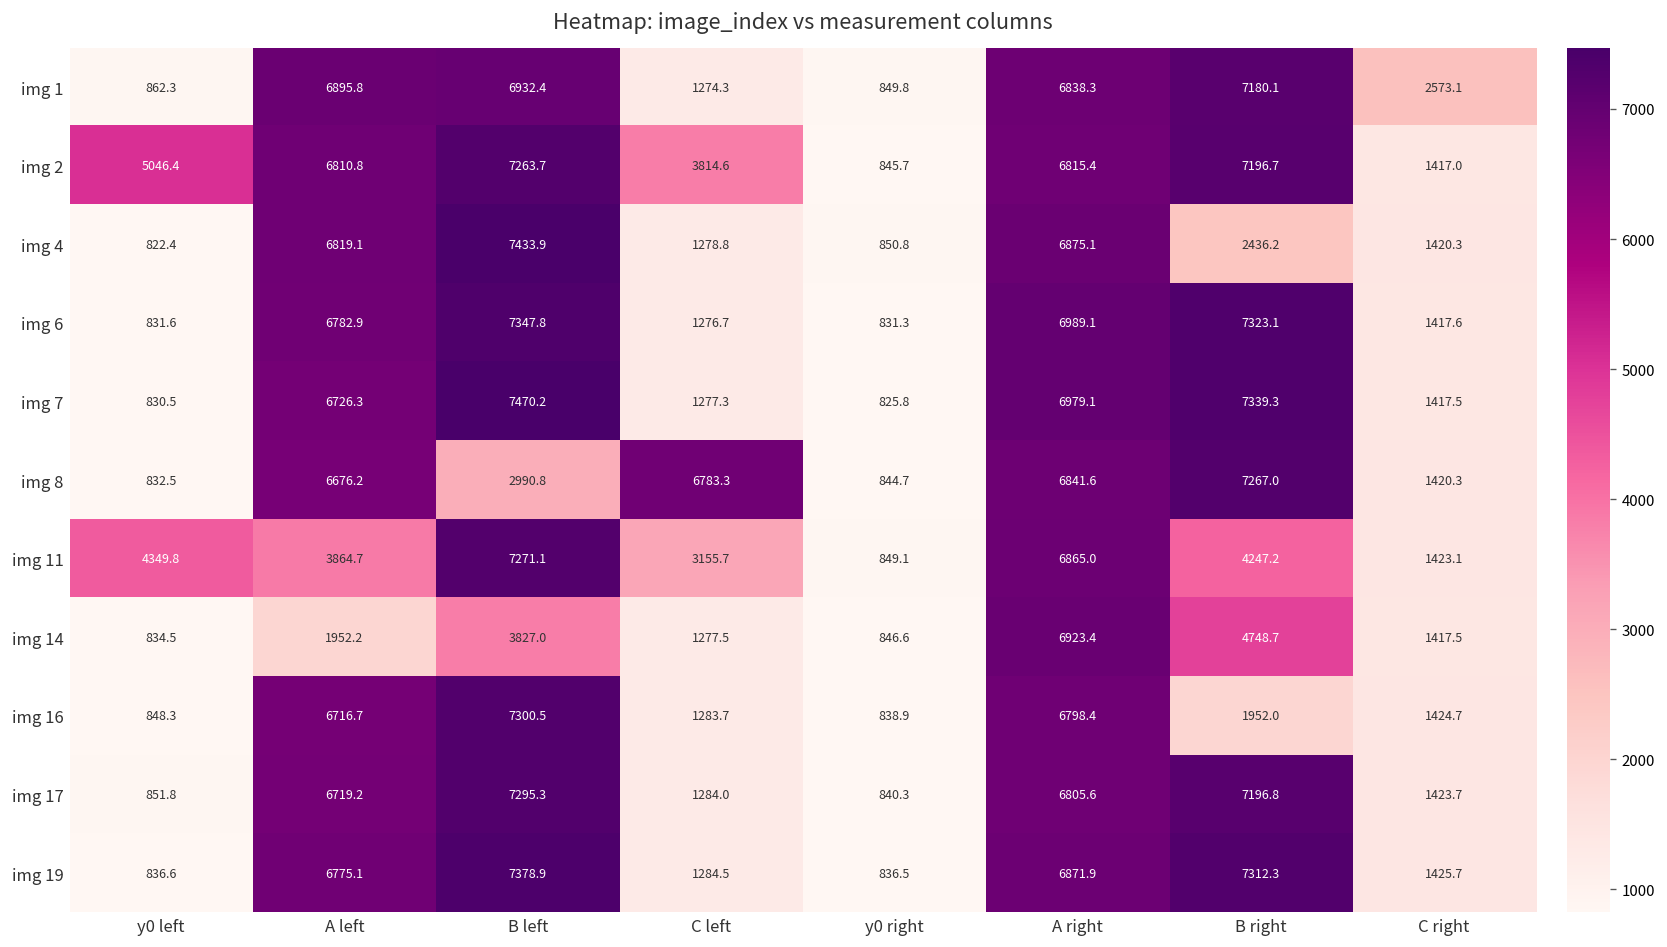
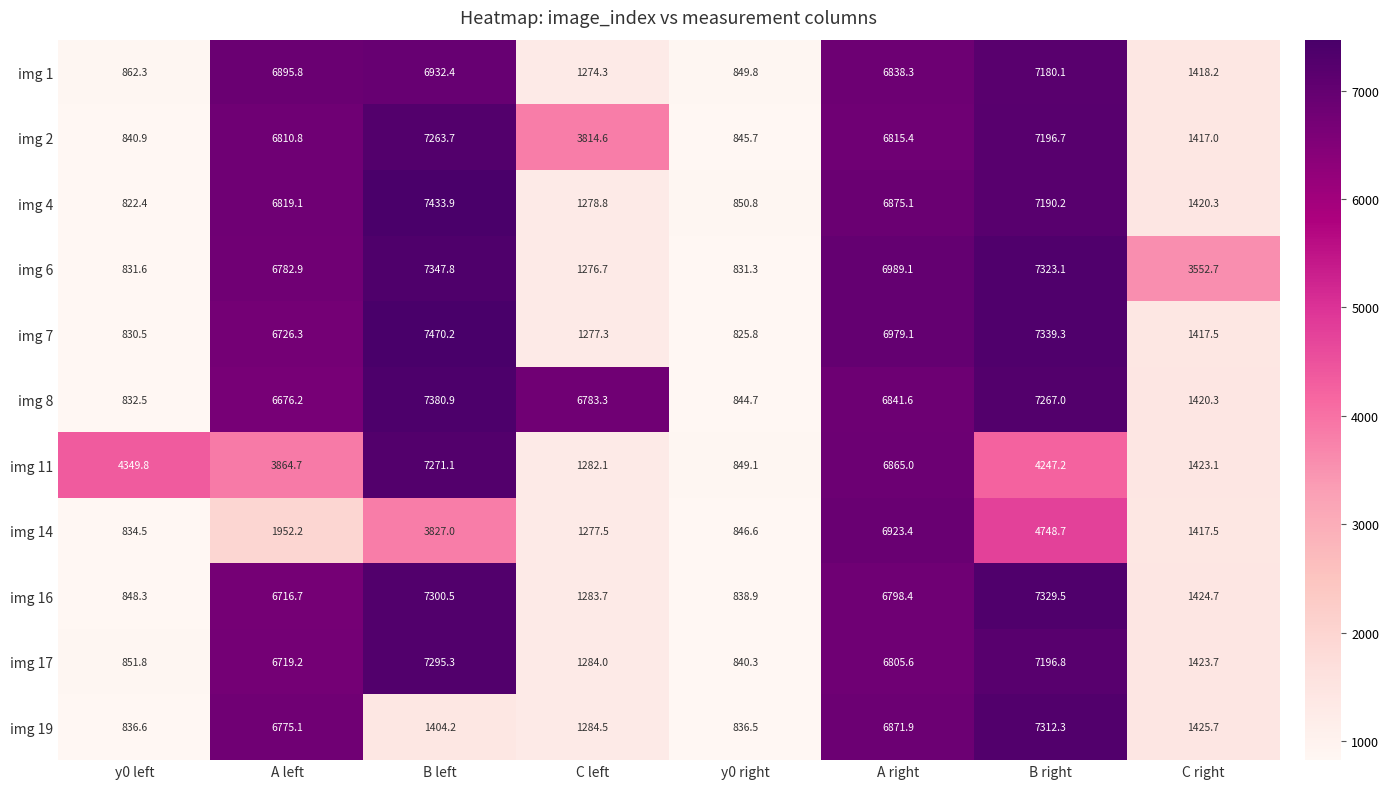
  {
    "img 1": {
      "y0 left": 862.3,
      "A left": 6895.8,
      "B left": 6932.4,
      "C left": 1274.3,
      "y0 right": 849.8,
      "A right": 6838.3,
      "B right": 7180.1,
-     "C right": 2573.1
+     "C right": 1418.2
    },
    "img 2": {
-     "y0 left": 5046.4,
+     "y0 left": 840.9,
      "A left": 6810.8,
      "B left": 7263.7,
      "C left": 3814.6,
      "y0 right": 845.7,
      "A right": 6815.4,
      "B right": 7196.7,
      "C right": 1417.0
    },
    "img 4": {
      "y0 left": 822.4,
      "A left": 6819.1,
      "B left": 7433.9,
      "C left": 1278.8,
      "y0 right": 850.8,
      "A right": 6875.1,
-     "B right": 2436.2,
+     "B right": 7190.2,
      "C right": 1420.3
    },
    "img 6": {
      "y0 left": 831.6,
      "A left": 6782.9,
      "B left": 7347.8,
      "C left": 1276.7,
      "y0 right": 831.3,
      "A right": 6989.1,
      "B right": 7323.1,
-     "C right": 1417.6
+     "C right": 3552.7
    },
    "img 7": {
      "y0 left": 830.5,
      "A left": 6726.3,
      "B left": 7470.2,
      "C left": 1277.3,
      "y0 right": 825.8,
      "A right": 6979.1,
      "B right": 7339.3,
      "C right": 1417.5
    },
    "img 8": {
      "y0 left": 832.5,
      "A left": 6676.2,
-     "B left": 2990.8,
+     "B left": 7380.9,
      "C left": 6783.3,
      "y0 right": 844.7,
      "A right": 6841.6,
      "B right": 7267.0,
      "C right": 1420.3
    },
    "img 11": {
      "y0 left": 4349.8,
      "A left": 3864.7,
      "B left": 7271.1,
-     "C left": 3155.7,
+     "C left": 1282.1,
      "y0 right": 849.1,
      "A right": 6865.0,
      "B right": 4247.2,
      "C right": 1423.1
    },
    "img 14": {
      "y0 left": 834.5,
      "A left": 1952.2,
      "B left": 3827.0,
      "C left": 1277.5,
      "y0 right": 846.6,
      "A right": 6923.4,
      "B right": 4748.7,
      "C right": 1417.5
    },
    "img 16": {
      "y0 left": 848.3,
      "A left": 6716.7,
      "B left": 7300.5,
      "C left": 1283.7,
      "y0 right": 838.9,
      "A right": 6798.4,
-     "B right": 1952.0,
+     "B right": 7329.5,
      "C right": 1424.7
    },
    "img 17": {
      "y0 left": 851.8,
      "A left": 6719.2,
      "B left": 7295.3,
      "C left": 1284.0,
      "y0 right": 840.3,
      "A right": 6805.6,
      "B right": 7196.8,
      "C right": 1423.7
    },
    "img 19": {
      "y0 left": 836.6,
      "A left": 6775.1,
-     "B left": 7378.9,
+     "B left": 1404.2,
      "C left": 1284.5,
      "y0 right": 836.5,
      "A right": 6871.9,
      "B right": 7312.3,
      "C right": 1425.7
    }
  }
